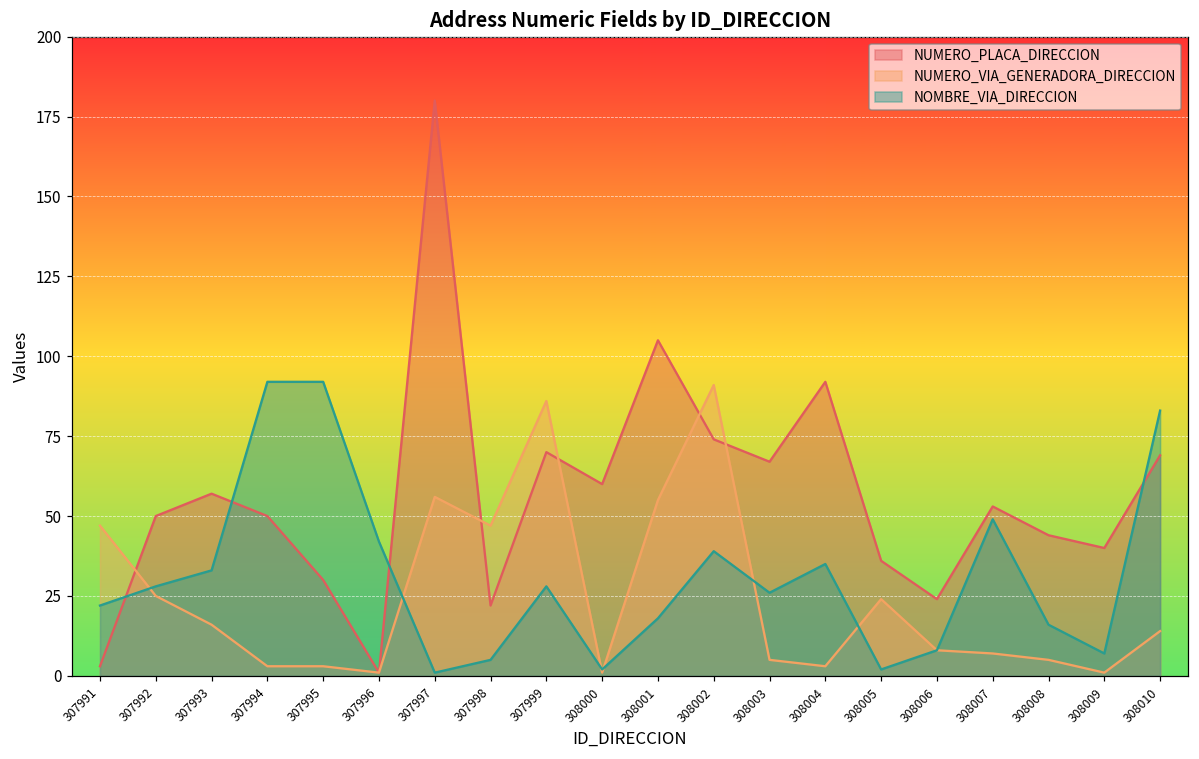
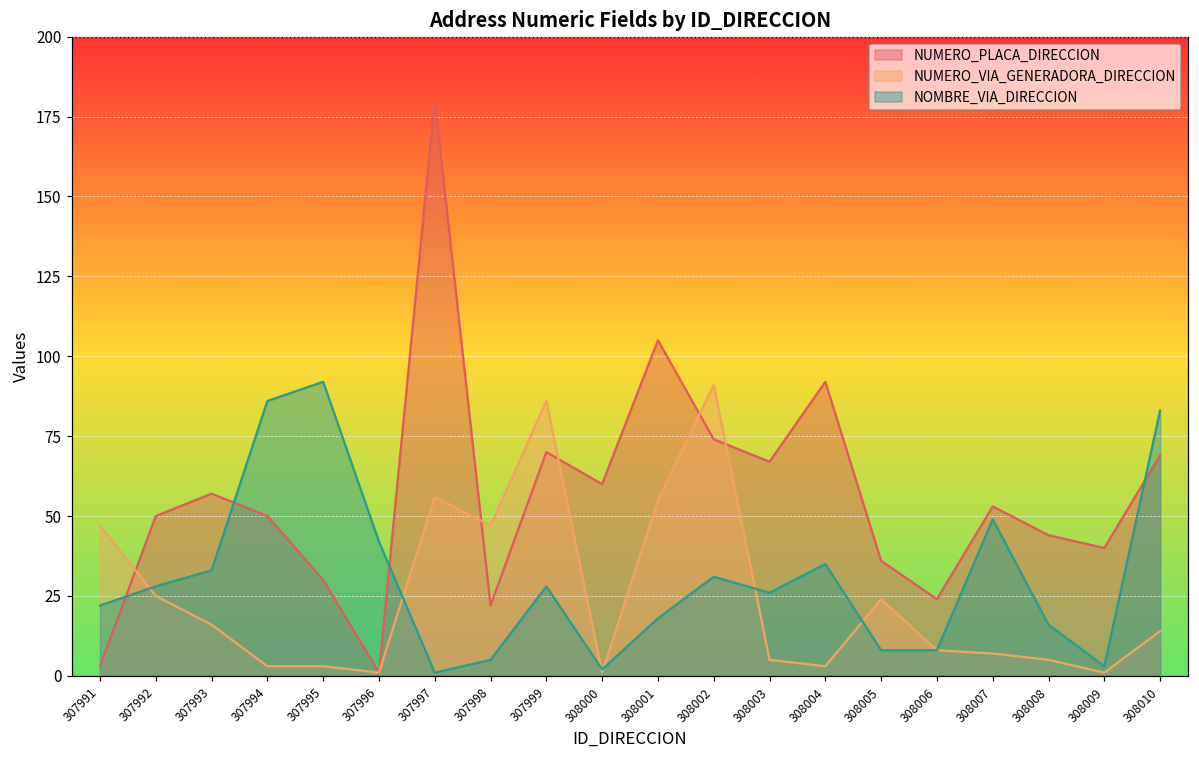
  {
    "NOMBRE_VIA_DIRECCION": {
      "307991": 22,
      "307992": 28,
      "307993": 33,
-     "307994": 92,
+     "307994": 86,
      "307995": 92,
      "307996": 42,
      "307997": 1,
      "307998": 5,
      "307999": 28,
      "308000": 2,
      "308001": 18,
-     "308002": 39,
+     "308002": 31,
      "308003": 26,
      "308004": 35,
-     "308005": 2,
+     "308005": 8,
      "308007": 49,
      "308008": 16,
-     "308009": 7,
+     "308009": 3,
      "308010": 83
    }
  }
